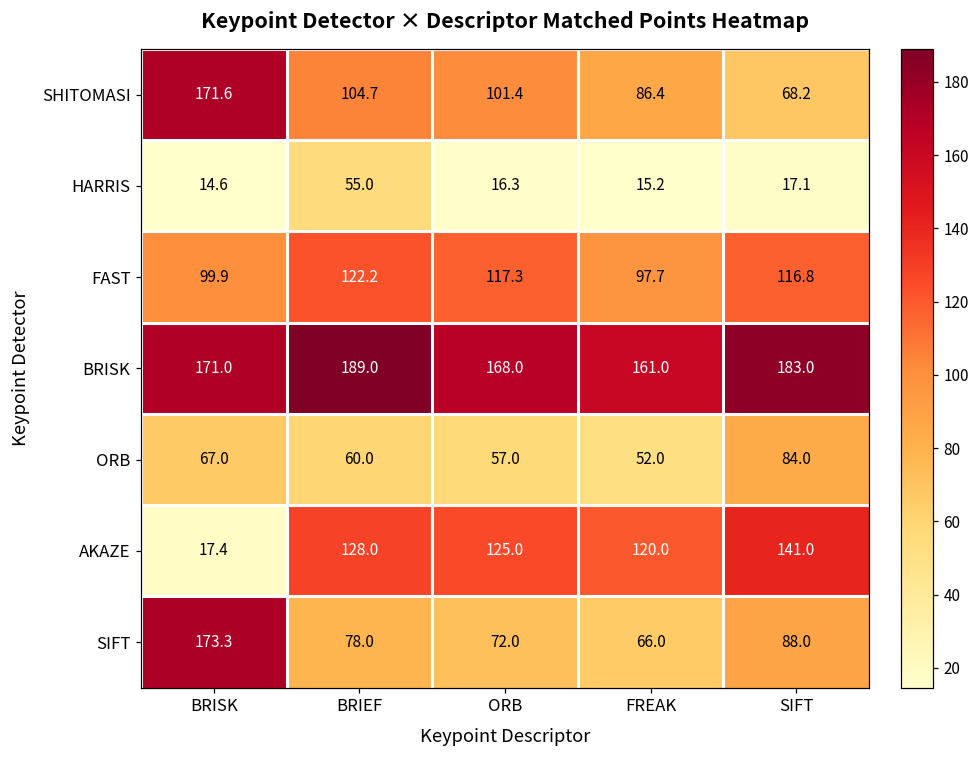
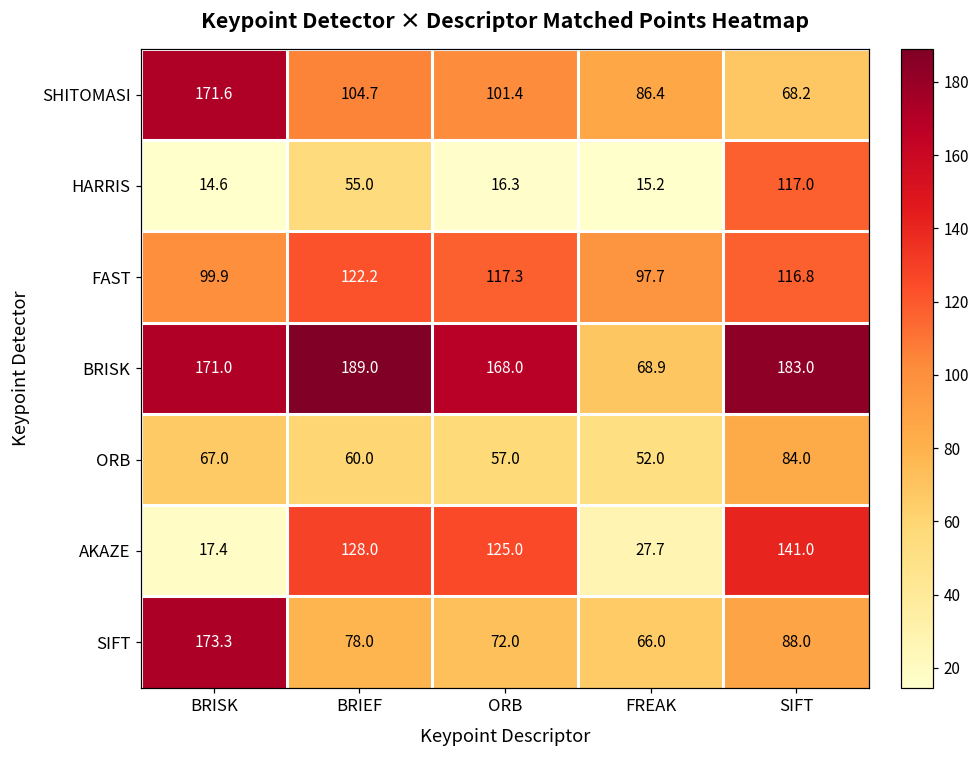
  {
    "SHITOMASI": {
      "BRISK": 171.6,
      "BRIEF": 104.7,
      "ORB": 101.4,
      "FREAK": 86.4,
      "SIFT": 68.2
    },
    "HARRIS": {
      "BRISK": 14.6,
      "BRIEF": 55.0,
      "ORB": 16.3,
      "FREAK": 15.2,
-     "SIFT": 17.1
+     "SIFT": 117.0
    },
    "FAST": {
      "BRISK": 99.9,
      "BRIEF": 122.2,
      "ORB": 117.3,
      "FREAK": 97.7,
      "SIFT": 116.8
    },
    "BRISK": {
      "BRISK": 171.0,
      "BRIEF": 189.0,
      "ORB": 168.0,
-     "FREAK": 161.0,
+     "FREAK": 68.9,
      "SIFT": 183.0
    },
    "ORB": {
      "BRISK": 67.0,
      "BRIEF": 60.0,
      "ORB": 57.0,
      "FREAK": 52.0,
      "SIFT": 84.0
    },
    "AKAZE": {
      "BRISK": 17.4,
      "BRIEF": 128.0,
      "ORB": 125.0,
-     "FREAK": 120.0,
+     "FREAK": 27.7,
      "SIFT": 141.0
    },
    "SIFT": {
      "BRISK": 173.3,
      "BRIEF": 78.0,
      "ORB": 72.0,
      "FREAK": 66.0,
      "SIFT": 88.0
    }
  }
